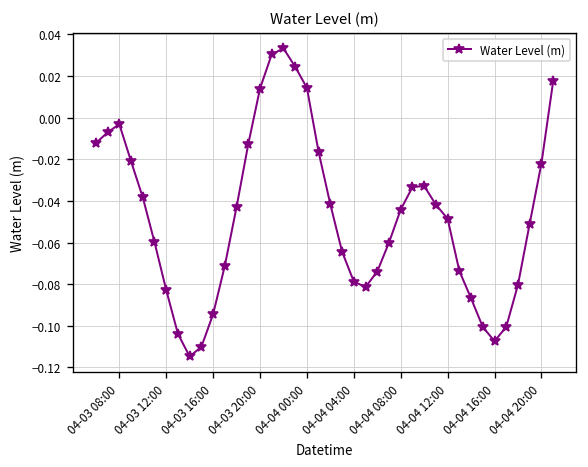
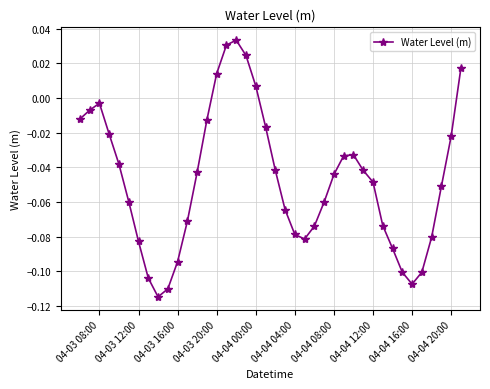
  {
    "04-03 08:00": -0.003,
    "04-03 12:00": -0.083,
    "04-03 16:00": -0.094,
    "04-03 20:00": 0.014,
-   "04-04 00:00": 0.014,
+   "04-04 00:00": 0.007,
    "04-04 04:00": -0.079,
    "04-04 08:00": -0.044,
    "04-04 12:00": -0.049,
    "04-04 16:00": -0.107,
    "04-04 20:00": -0.022
  }
